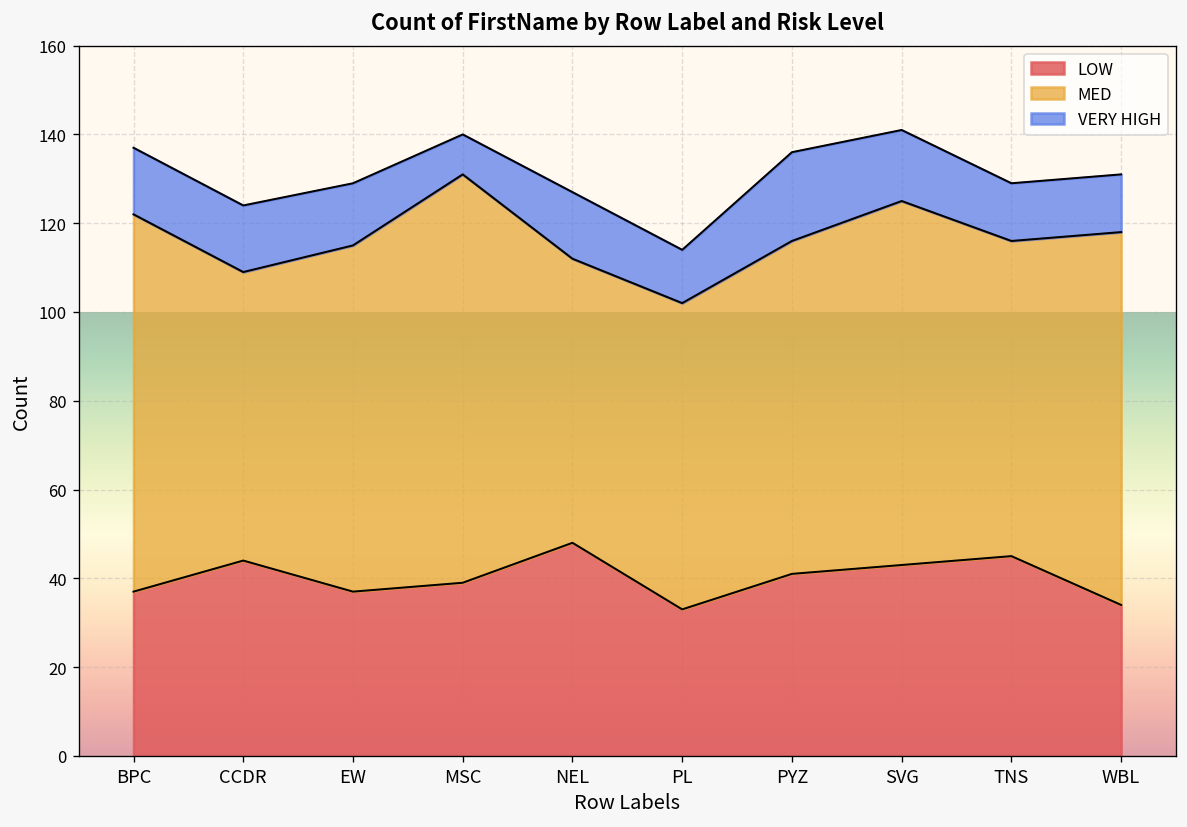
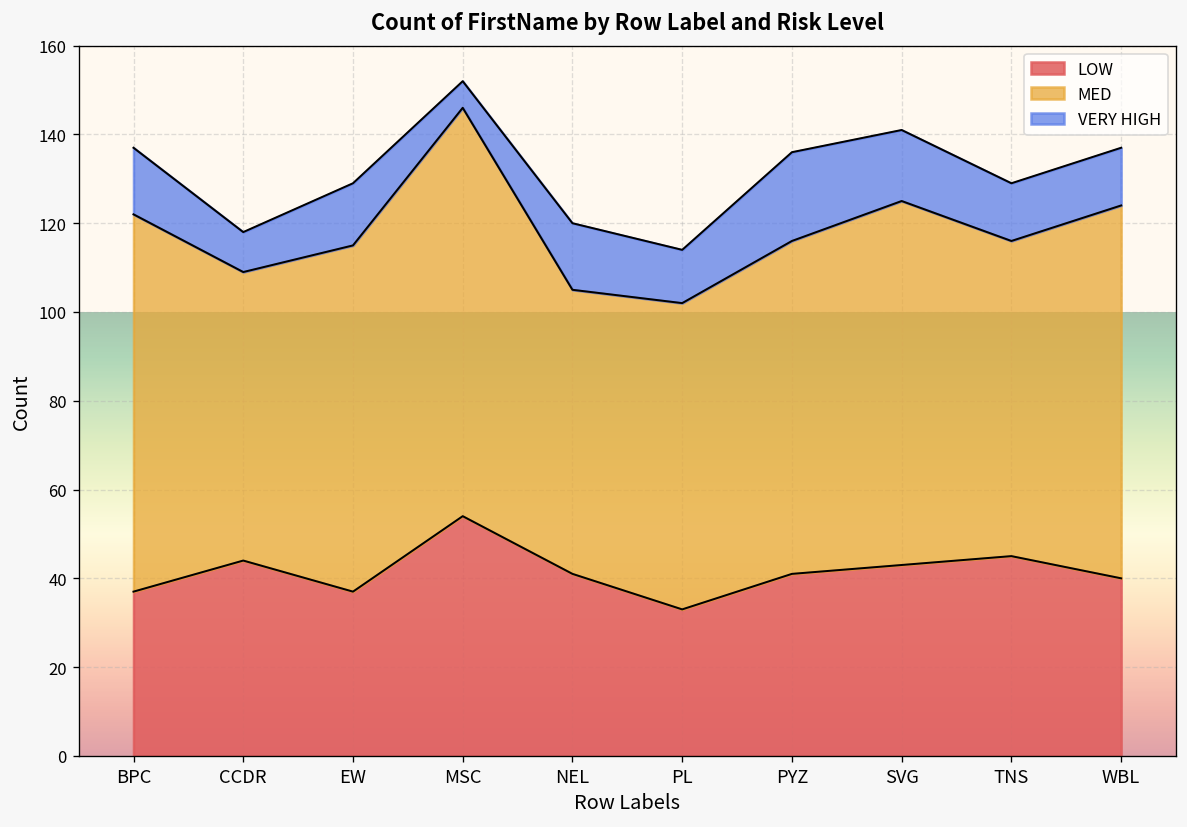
  {
    "LOW": {
      "BPC": 37,
      "CCDR": 44,
      "EW": 37,
-     "MSC": 39,
-     "NEL": 48,
+     "MSC": 54,
+     "NEL": 41,
      "PL": 33,
      "PYZ": 41,
      "SVG": 43,
      "TNS": 45,
-     "WBL": 34
+     "WBL": 40
    },
    "MED": {
      "BPC": 85,
      "CCDR": 65,
      "EW": 78,
      "MSC": 92,
      "NEL": 64,
      "PL": 69,
      "PYZ": 75,
      "SVG": 82,
      "TNS": 71,
      "WBL": 84
    },
    "VERY HIGH": {
      "BPC": 15,
-     "CCDR": 15,
+     "CCDR": 9,
      "EW": 14,
-     "MSC": 9,
+     "MSC": 6,
      "NEL": 15,
      "PL": 12,
      "PYZ": 20,
      "SVG": 16,
      "TNS": 13,
      "WBL": 13
    }
  }
